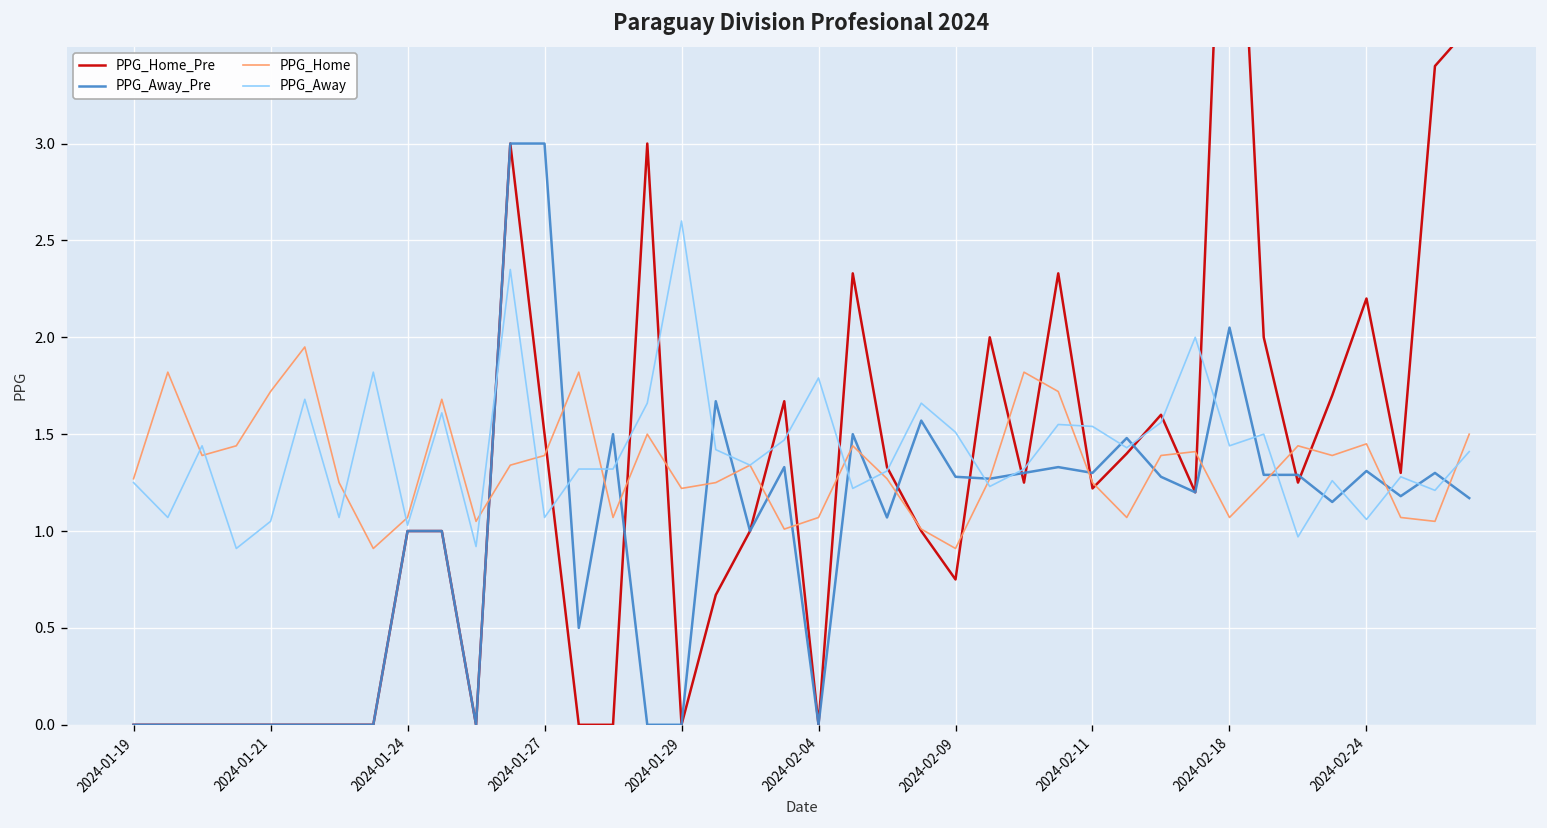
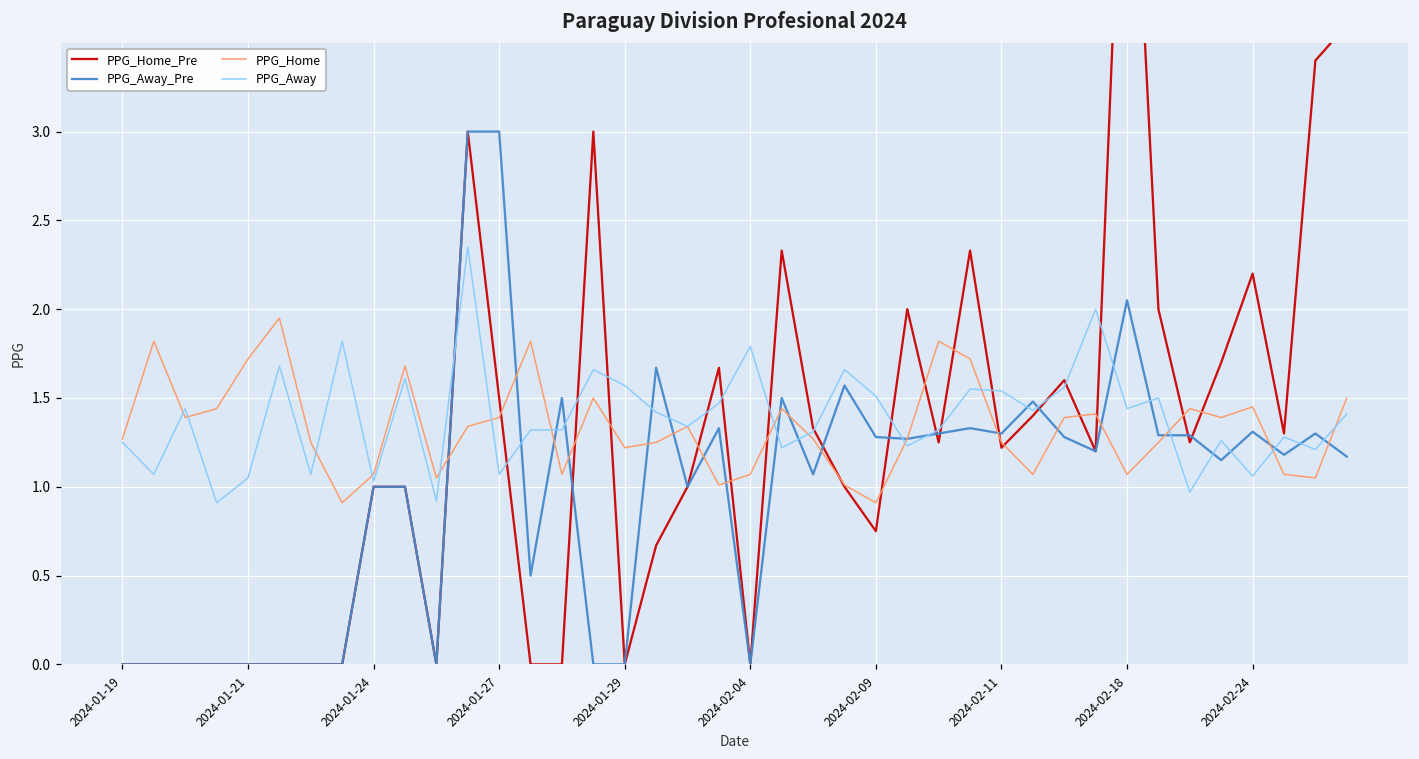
  {
    "PPG_Home": {
      "2024-01-29": 1.22
    },
    "PPG_Away": {
-     "2024-01-29": 2.60
+     "2024-01-29": 1.57
    }
  }
